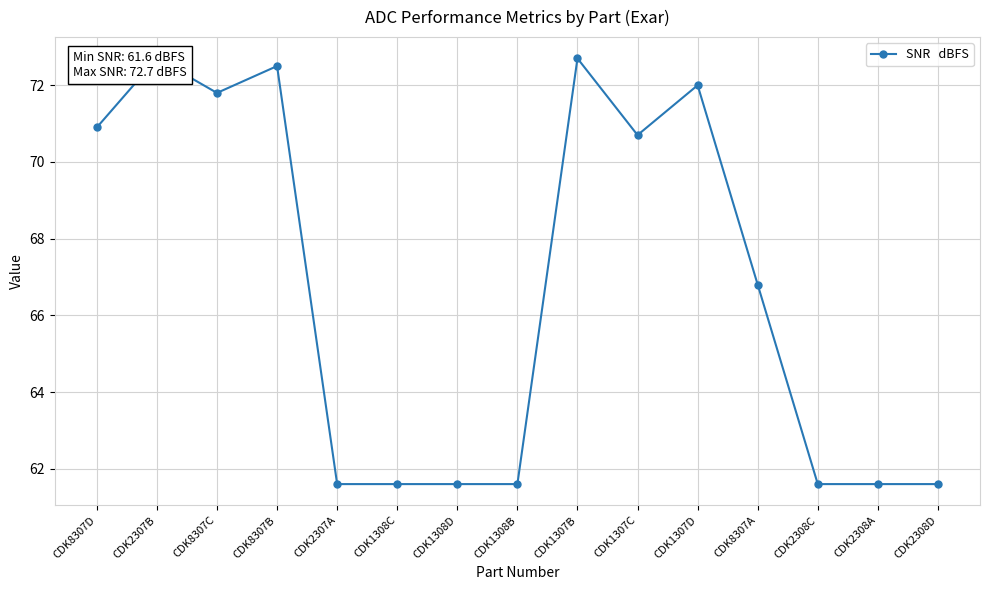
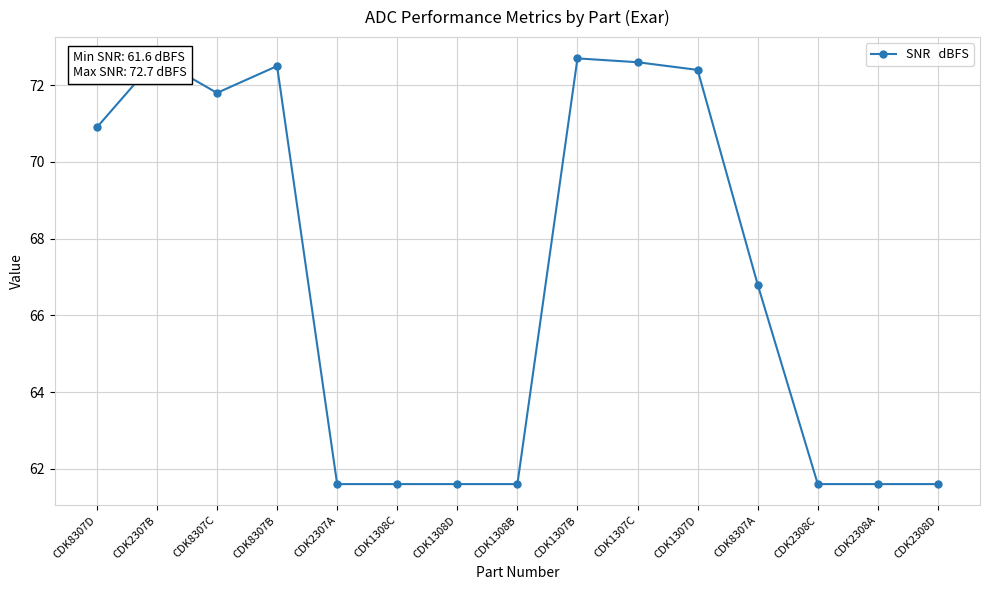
  {
    "CDK8307D": 70.9,
    "CDK8307C": 71.8,
    "CDK8307B": 72.5,
    "CDK2307A": 61.6,
    "CDK1308C": 61.6,
    "CDK1308D": 61.6,
    "CDK1308B": 61.6,
    "CDK1307B": 72.7,
-   "CDK1307C": 70.7,
-   "CDK1307D": 72.0,
+   "CDK1307C": 72.6,
+   "CDK1307D": 72.4,
    "CDK8307A": 66.8,
    "CDK2308C": 61.6,
    "CDK2308A": 61.6,
    "CDK2308D": 61.6
  }
